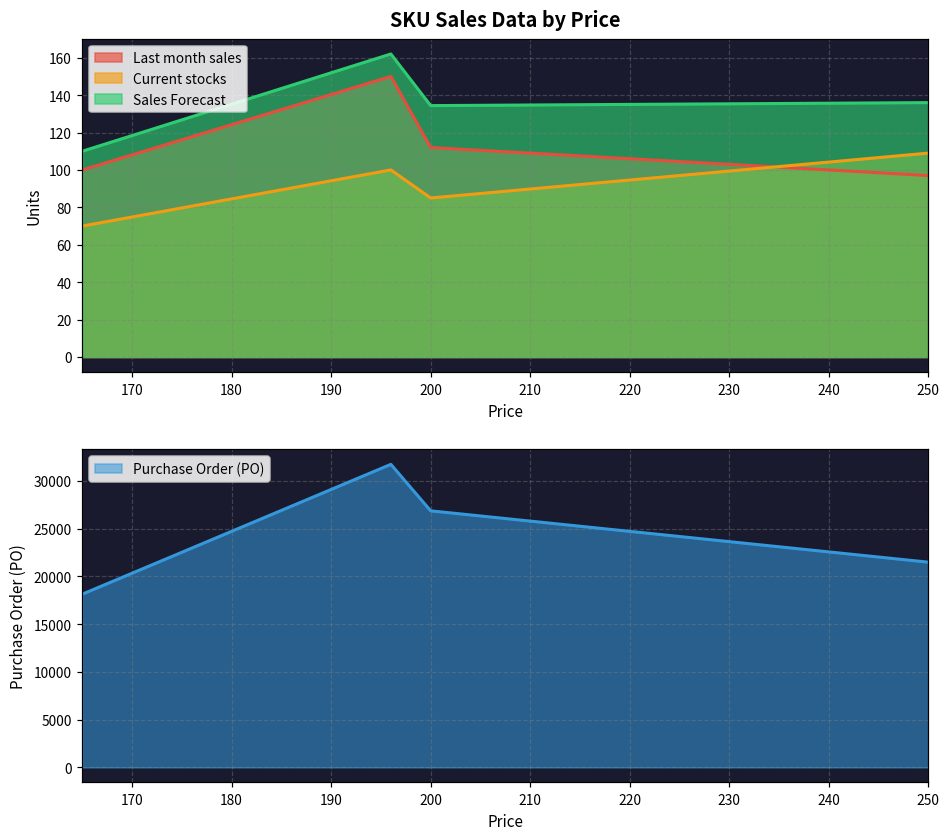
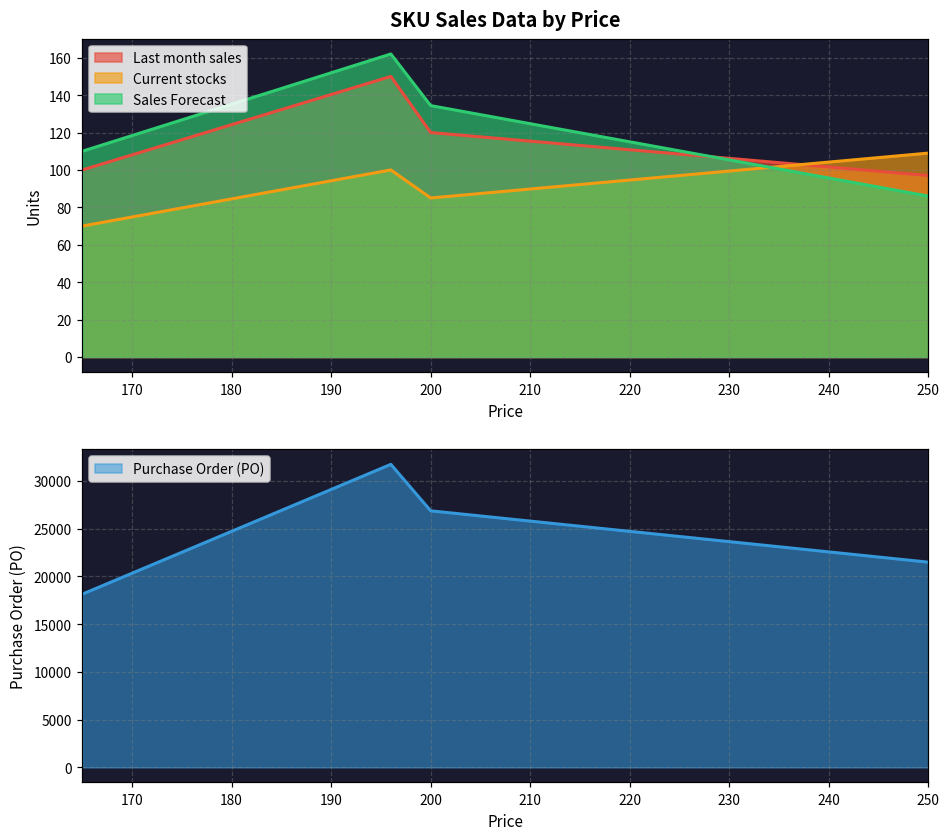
  {
    "SKU Sales Data by Price": {
      "Last month sales": {
-       "200": 112,
+       "200": 120,
        "250": 97
      },
      "Current stocks": {
        "200": 85,
        "250": 109
      },
      "Sales Forecast": {
        "200": 134,
-       "250": 136
+       "250": 86
      }
    }
  }
